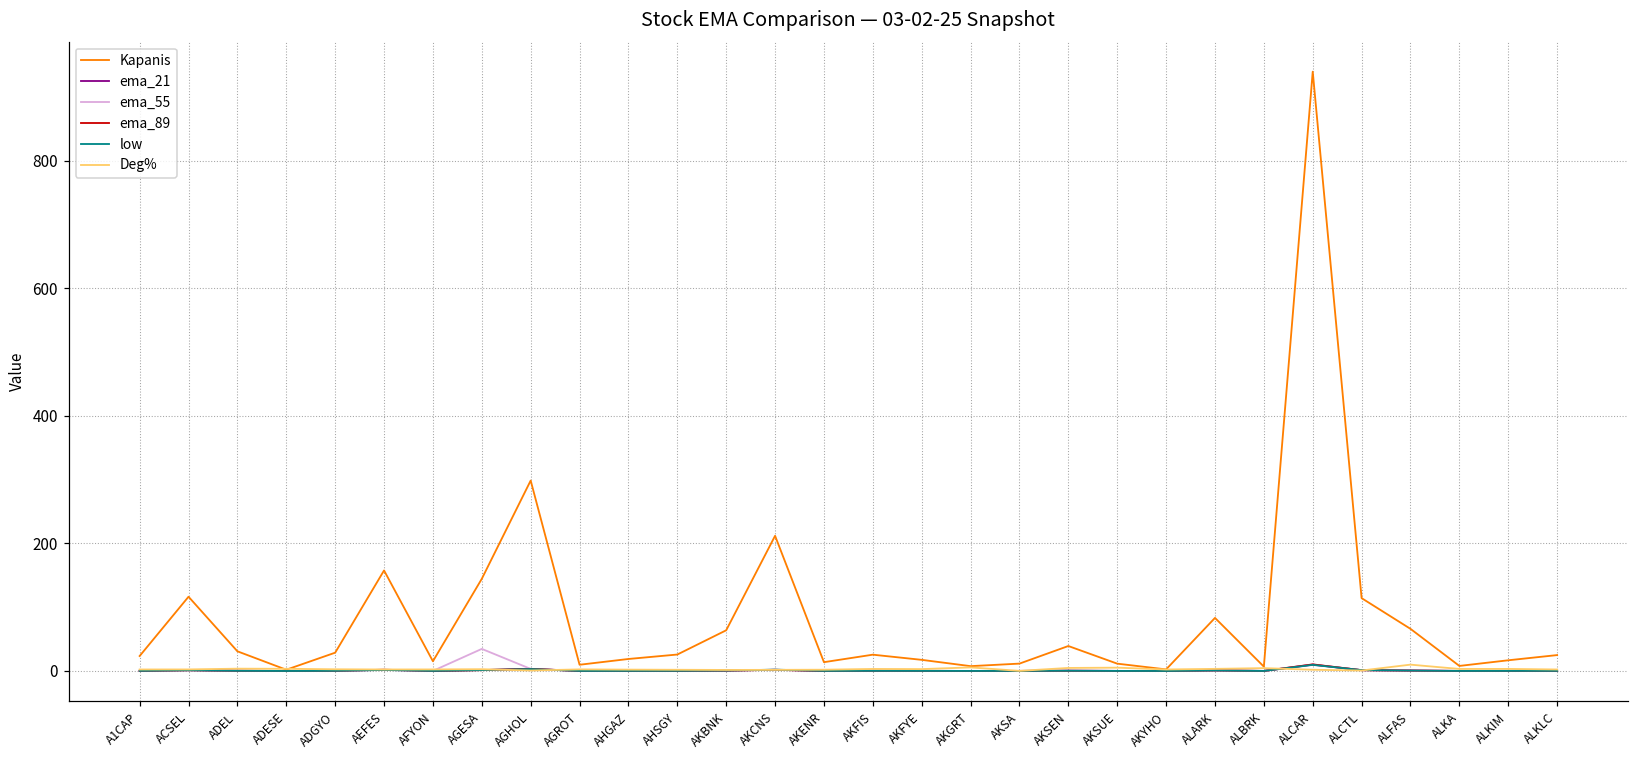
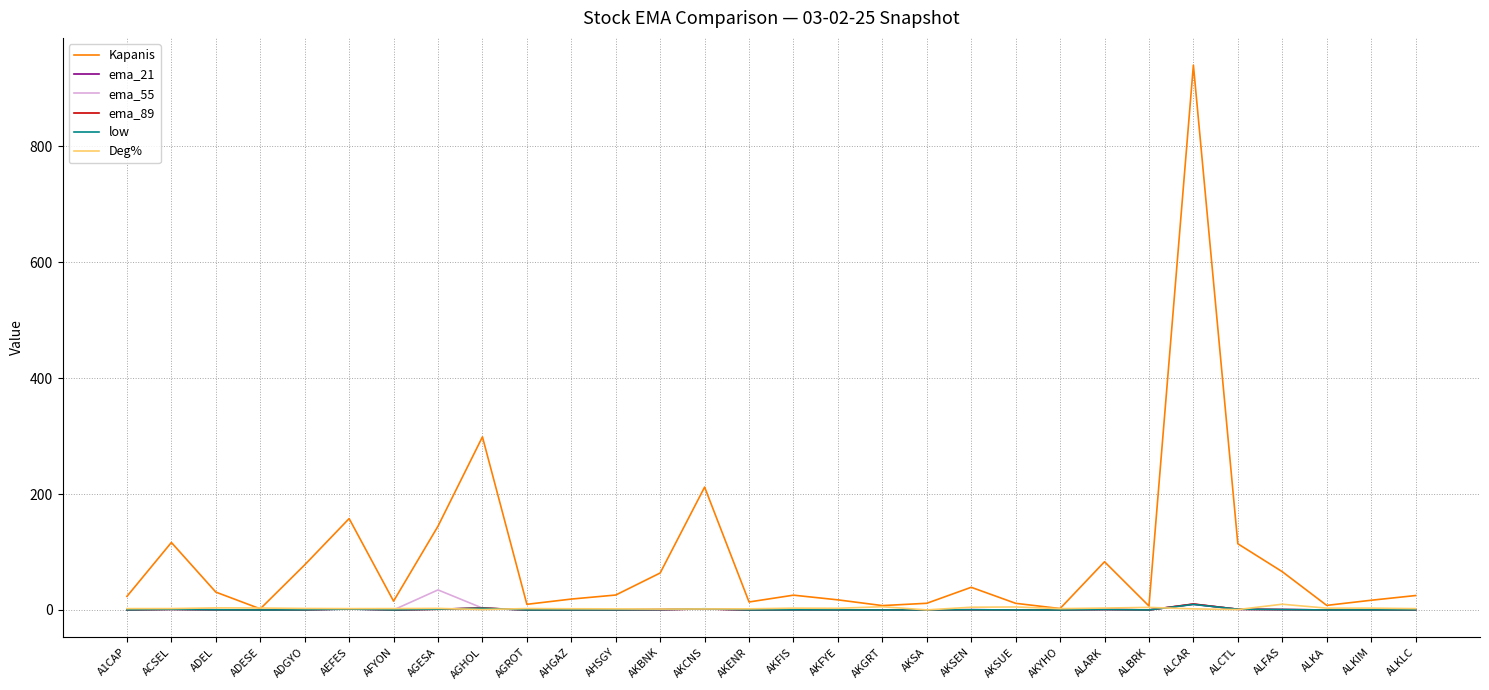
  {
    "Kapanis": {
      "A1CAP": 20,
      "ACSEL": 120,
      "ADEL": 30,
-     "ADGYO": 30,
+     "ADGYO": 80,
      "AEFES": 160,
      "AFYON": 20,
      "AGESA": 140,
      "AGHOL": 300,
      "AGROT": 10,
      "AHGAZ": 20,
      "AHSGY": 30,
      "AKBNK": 60,
      "AKCNS": 210,
      "AKENR": 10,
      "AKFIS": 30,
      "AKFYE": 20,
      "AKSA": 10,
      "AKSEN": 40,
      "AKSUE": 10,
      "ALARK": 80,
      "ALCAR": 940,
      "ALCTL": 110,
      "ALFAS": 70,
      "ALKA": 10,
      "ALKIM": 20,
      "ALKLC": 20
    },
    "ema_55": {
      "AGESA": 30
    },
    "Deg%": {
      "AKSEN": 0,
      "AKSUE": 10,
      "ALCAR": 0,
      "ALFAS": 10
    }
  }
